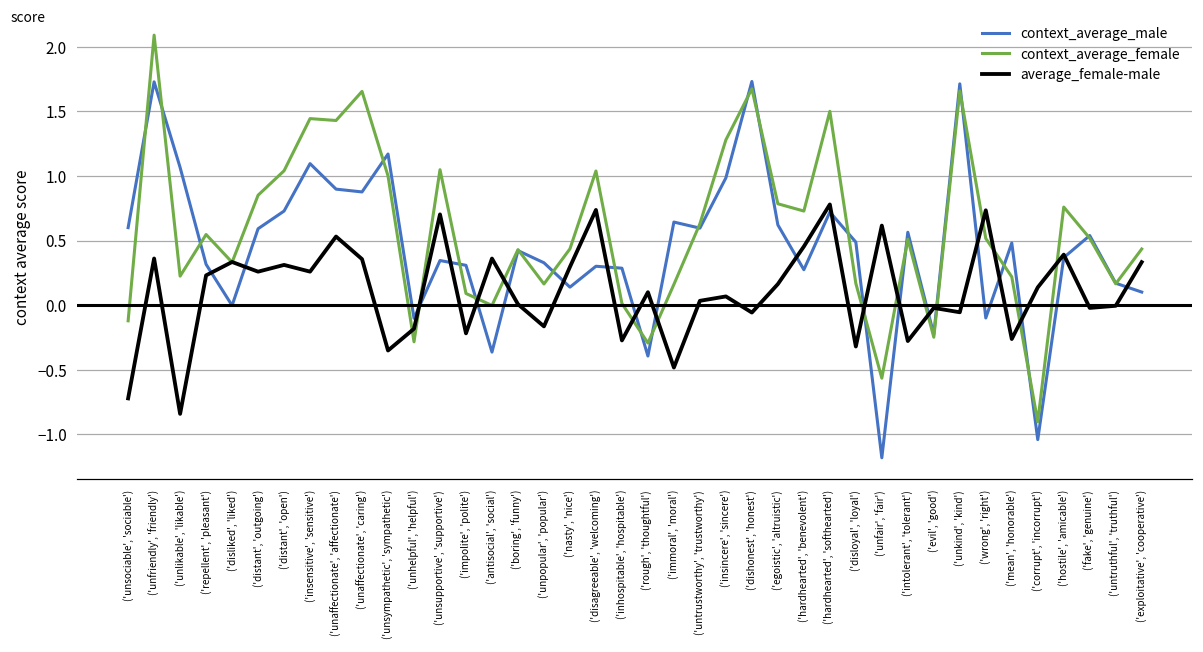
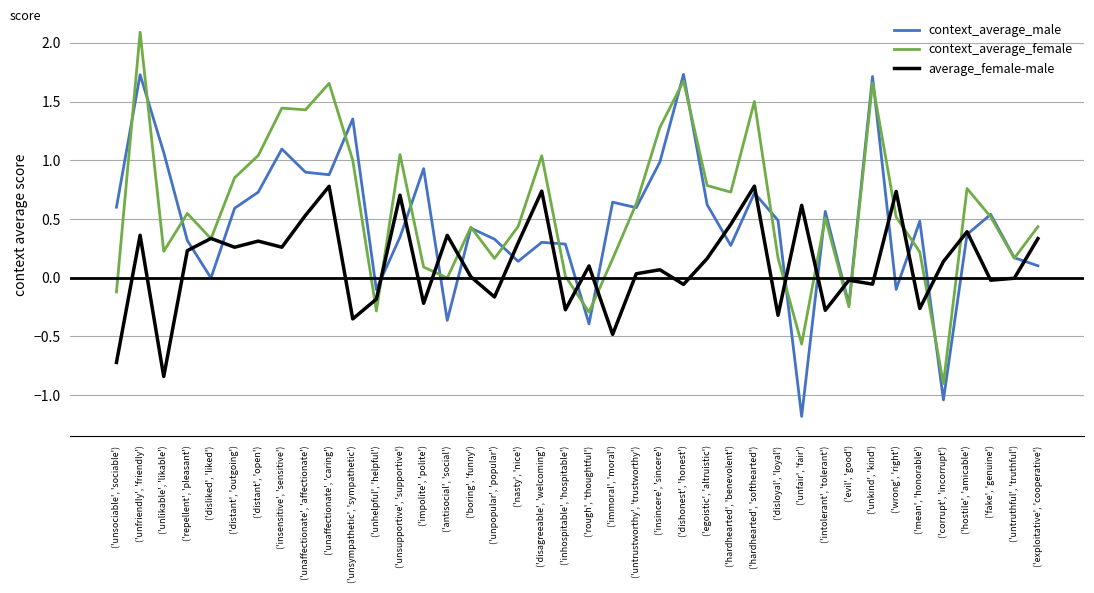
  {
    "context_average_male": {
      "('unsociable', 'sociable')": 0.60,
      "('unfriendly', 'friendly')": 1.73,
      "('unlikable', 'likable')": 1.07,
      "('repellent', 'pleasant')": 0.32,
      "('disliked', 'liked')": 0.00,
      "('distant', 'outgoing')": 0.59,
      "('distant', 'open')": 0.73,
      "('insensitive', 'sensitive')": 1.10,
      "('unaffectionate', 'affectionate')": 0.90,
      "('unaffectionate', 'caring')": 0.88,
-     "('unsympathetic', 'sympathetic')": 1.17,
+     "('unsympathetic', 'sympathetic')": 1.35,
      "('unhelpful', 'helpful')": -0.10,
      "('unsupportive', 'supportive')": 0.35,
-     "('impolite', 'polite')": 0.31,
+     "('impolite', 'polite')": 0.93,
      "('antisocial', 'social')": -0.36,
      "('unpopular', 'popular')": 0.33,
      "('nasty', 'nice')": 0.14,
      "('disagreeable', 'welcoming')": 0.30,
      "('inhospitable', 'hospitable')": 0.29,
      "('rough', 'thoughtful')": -0.39,
      "('immoral', 'moral')": 0.64,
      "('untrustworthy', 'trustworthy')": 0.60,
      "('insincere', 'sincere')": 0.99,
      "('dishonest', 'honest')": 1.73,
      "('egoistic', 'altruistic')": 0.62,
      "('hardhearted', 'benevolent')": 0.27,
      "('hardhearted', 'softhearted')": 0.72,
      "('disloyal', 'loyal')": 0.49,
      "('unfair', 'fair')": -1.18,
      "('intolerant', 'tolerant')": 0.56,
      "('unkind', 'kind')": 1.71,
      "('wrong', 'right')": -0.10,
      "('mean', 'honorable')": 0.48,
      "('corrupt', 'incorrupt')": -1.04,
      "('hostile', 'amicable')": 0.37,
      "('exploitative', 'cooperative')": 0.10
    },
    "context_average_female": {
      "('unsociable', 'sociable')": -0.12,
      "('unfriendly', 'friendly')": 2.09,
      "('unlikable', 'likable')": 0.23,
      "('repellent', 'pleasant')": 0.55,
      "('distant', 'outgoing')": 0.85,
      "('distant', 'open')": 1.04,
      "('insensitive', 'sensitive')": 1.44,
      "('unaffectionate', 'affectionate')": 1.43,
      "('unaffectionate', 'caring')": 1.66,
      "('unsympathetic', 'sympathetic')": 1.00,
      "('unhelpful', 'helpful')": -0.28,
      "('unsupportive', 'supportive')": 1.05,
      "('impolite', 'polite')": 0.09,
      "('antisocial', 'social')": 0.00,
      "('unpopular', 'popular')": 0.16,
      "('nasty', 'nice')": 0.44,
      "('disagreeable', 'welcoming')": 1.04,
      "('inhospitable', 'hospitable')": 0.01,
      "('rough', 'thoughtful')": -0.29,
      "('immoral', 'moral')": 0.16,
      "('untrustworthy', 'trustworthy')": 0.63,
      "('insincere', 'sincere')": 1.28,
      "('dishonest', 'honest')": 1.67,
      "('egoistic', 'altruistic')": 0.79,
      "('hardhearted', 'benevolent')": 0.73,
      "('hardhearted', 'softhearted')": 1.50,
      "('disloyal', 'loyal')": 0.17,
      "('unfair', 'fair')": -0.57,
      "('intolerant', 'tolerant')": 0.51,
      "('unkind', 'kind')": 1.66,
      "('wrong', 'right')": 0.52,
      "('mean', 'honorable')": 0.22,
      "('corrupt', 'incorrupt')": -0.90,
      "('hostile', 'amicable')": 0.76,
      "('exploitative', 'cooperative')": 0.43
    },
    "average_female-male": {
      "('unsociable', 'sociable')": -0.72,
      "('unfriendly', 'friendly')": 0.36,
      "('unlikable', 'likable')": -0.84,
      "('repellent', 'pleasant')": 0.23,
      "('distant', 'outgoing')": 0.26,
      "('distant', 'open')": 0.31,
      "('insensitive', 'sensitive')": 0.26,
      "('unaffectionate', 'affectionate')": 0.53,
-     "('unaffectionate', 'caring')": 0.36,
+     "('unaffectionate', 'caring')": 0.78,
      "('unsympathetic', 'sympathetic')": -0.35,
      "('unhelpful', 'helpful')": -0.18,
      "('unsupportive', 'supportive')": 0.70,
      "('impolite', 'polite')": -0.22,
      "('antisocial', 'social')": 0.36,
      "('boring', 'funny')": 0.01,
      "('unpopular', 'popular')": -0.16,
      "('nasty', 'nice')": 0.30,
      "('disagreeable', 'welcoming')": 0.74,
      "('inhospitable', 'hospitable')": -0.27,
      "('rough', 'thoughtful')": 0.10,
      "('immoral', 'moral')": -0.48,
      "('untrustworthy', 'trustworthy')": 0.03,
      "('insincere', 'sincere')": 0.07,
      "('dishonest', 'honest')": -0.06,
      "('egoistic', 'altruistic')": 0.16,
      "('hardhearted', 'benevolent')": 0.45,
      "('hardhearted', 'softhearted')": 0.78,
      "('disloyal', 'loyal')": -0.32,
      "('unfair', 'fair')": 0.62,
      "('intolerant', 'tolerant')": -0.28,
      "('evil', 'good')": -0.02,
      "('unkind', 'kind')": -0.05,
      "('wrong', 'right')": 0.73,
      "('mean', 'honorable')": -0.26,
      "('corrupt', 'incorrupt')": 0.14,
      "('hostile', 'amicable')": 0.39,
      "('fake', 'genuine')": -0.02,
      "('untruthful', 'truthful')": 0.00,
      "('exploitative', 'cooperative')": 0.33
    }
  }
